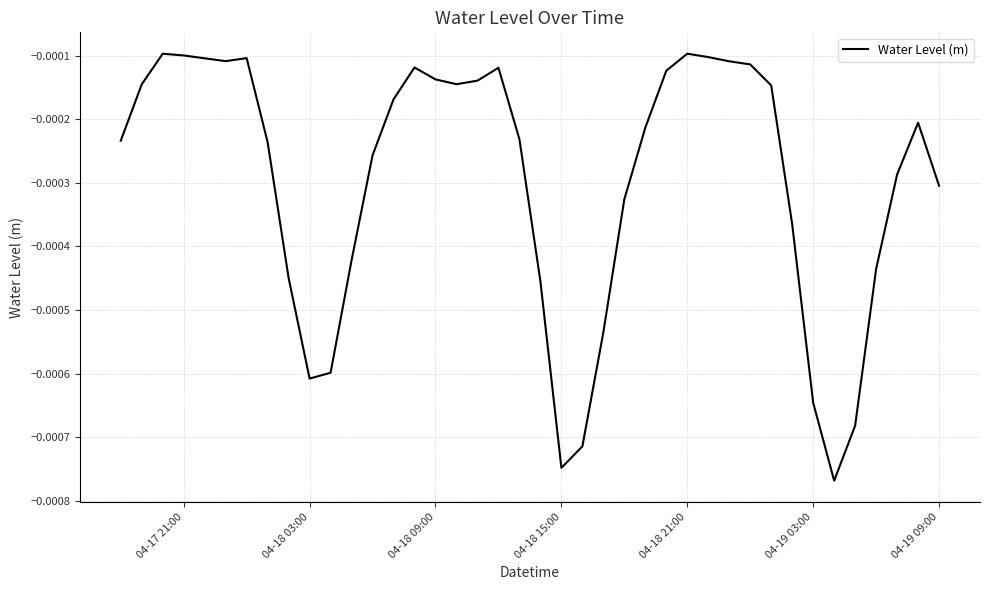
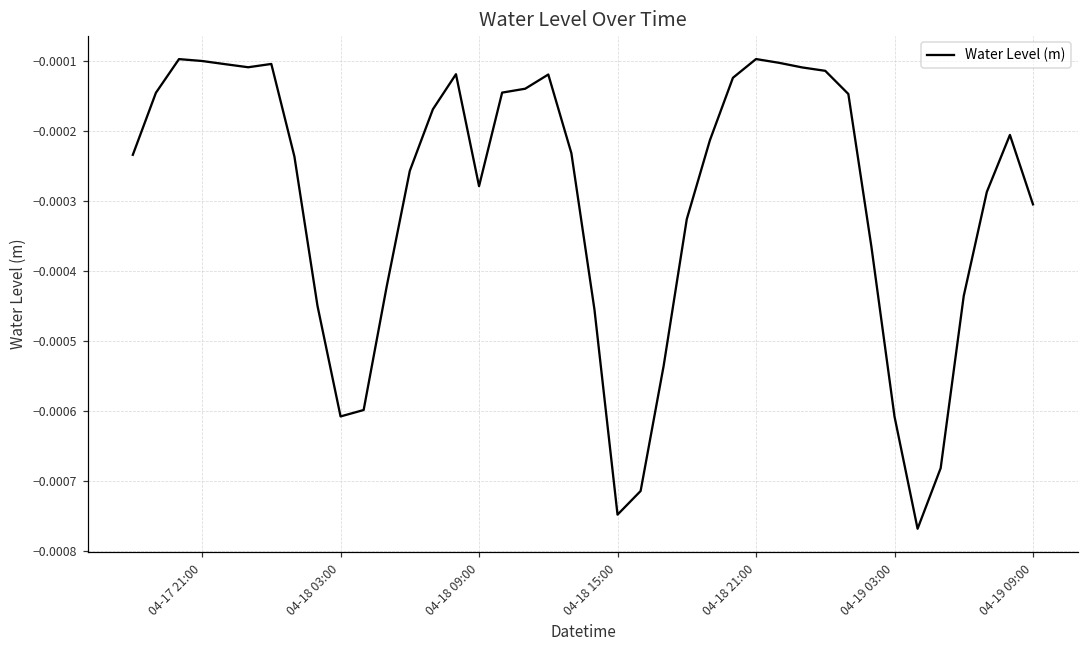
  {
    "04-17 21:00": -0.00010,
    "04-18 03:00": -0.00061,
-   "04-18 09:00": -0.00014,
+   "04-18 09:00": -0.00028,
    "04-18 15:00": -0.00075,
    "04-18 21:00": -0.00010,
-   "04-19 03:00": -0.00065,
+   "04-19 03:00": -0.00061,
    "04-19 09:00": -0.00030
  }
